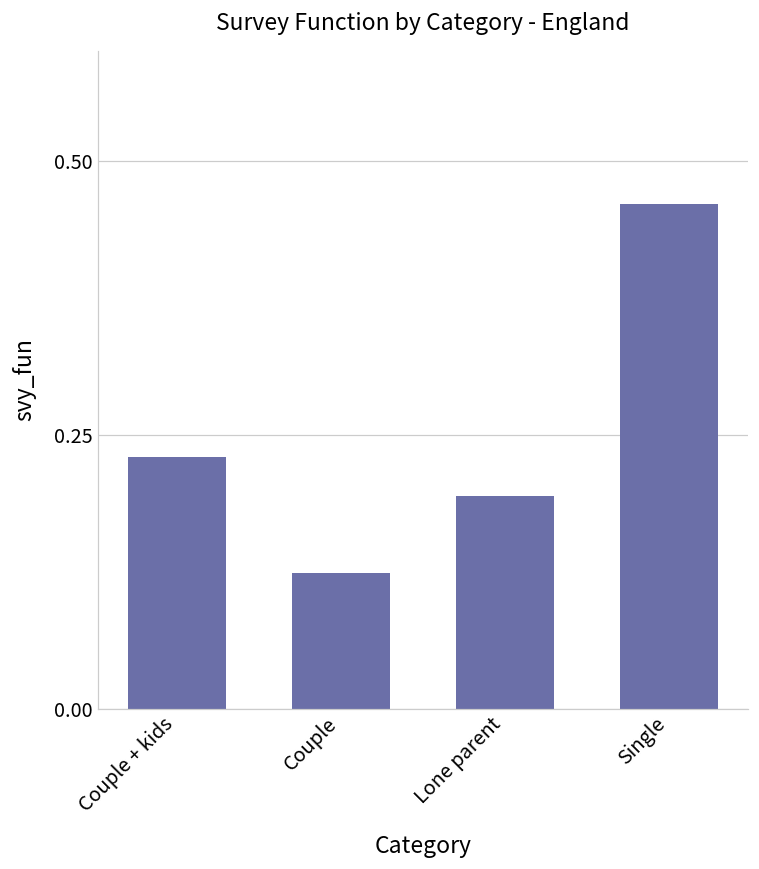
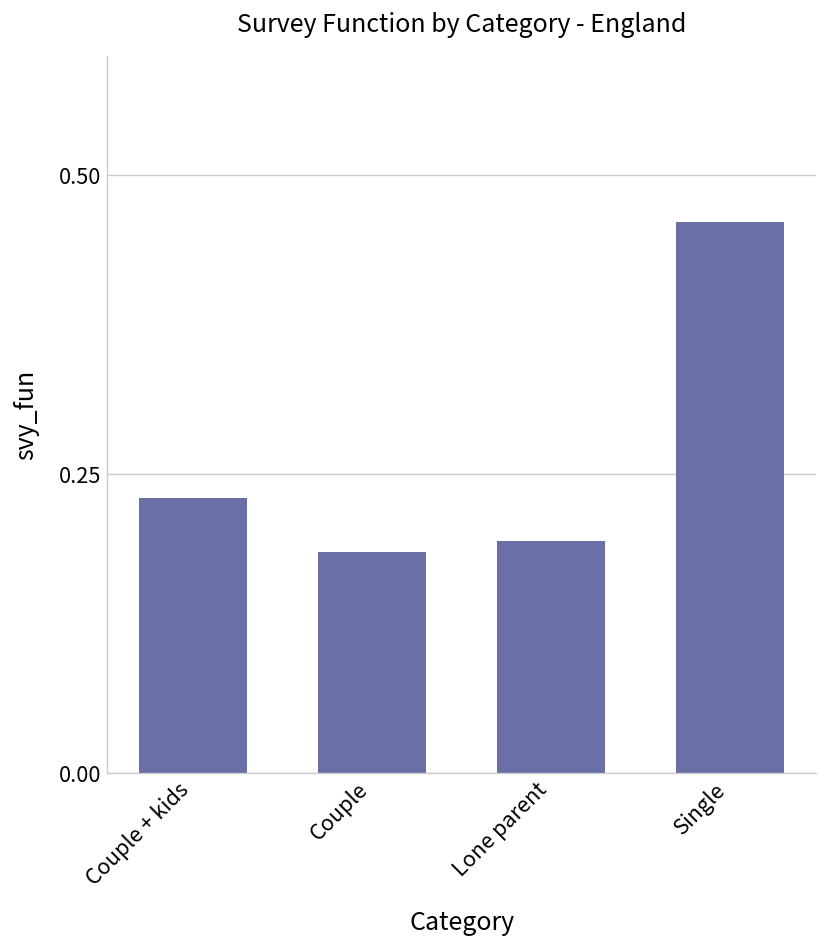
  {
    "Couple + kids": 0.23,
-   "Couple": 0.12,
+   "Couple": 0.19,
    "Lone parent": 0.19,
    "Single": 0.46
  }
